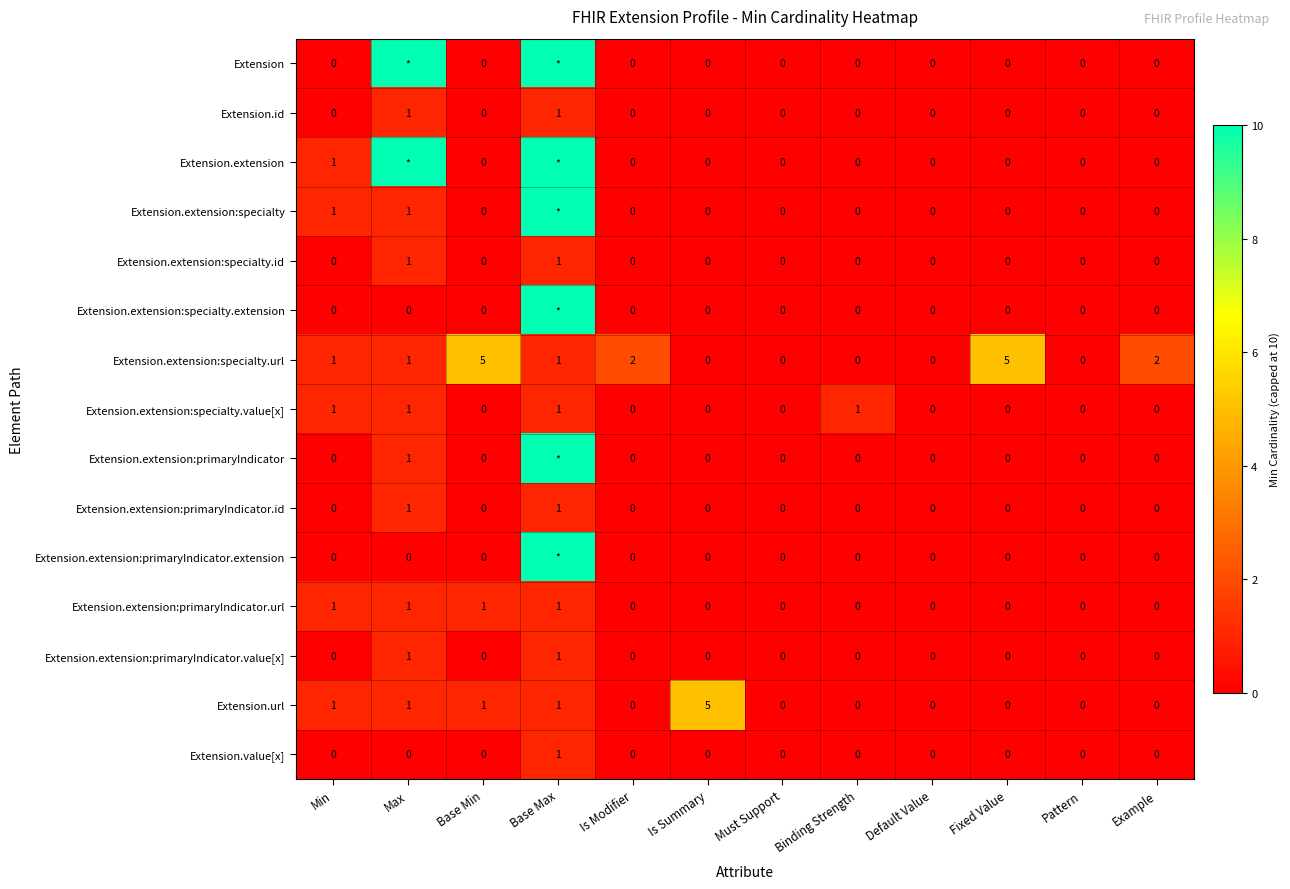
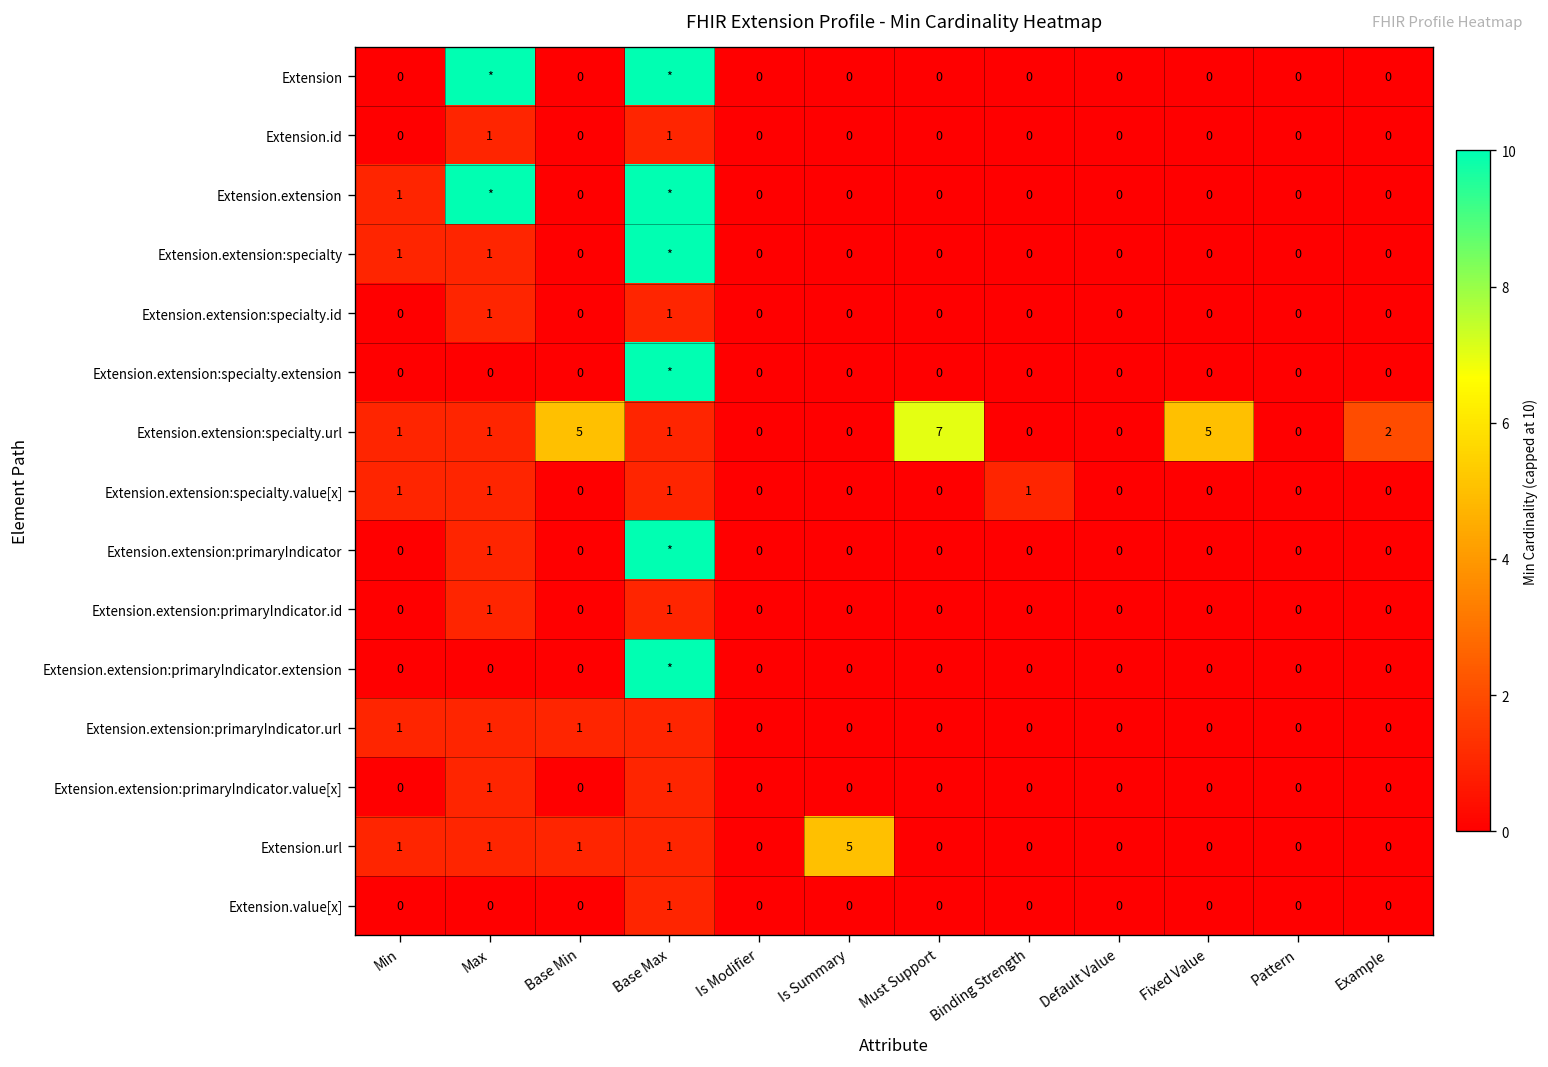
  {
    "Extension": {
      "Min": 0,
      "Base Min": 0,
      "Is Modifier": 0,
      "Is Summary": 0,
      "Must Support": 0,
      "Binding Strength": 0,
      "Default Value": 0,
      "Fixed Value": 0,
      "Pattern": 0,
      "Example": 0
    },
    "Extension.id": {
      "Min": 0,
      "Max": 1,
      "Base Min": 0,
      "Base Max": 1,
      "Is Modifier": 0,
      "Is Summary": 0,
      "Must Support": 0,
      "Binding Strength": 0,
      "Default Value": 0,
      "Fixed Value": 0,
      "Pattern": 0,
      "Example": 0
    },
    "Extension.extension": {
      "Min": 1,
      "Base Min": 0,
      "Is Modifier": 0,
      "Is Summary": 0,
      "Must Support": 0,
      "Binding Strength": 0,
      "Default Value": 0,
      "Fixed Value": 0,
      "Pattern": 0,
      "Example": 0
    },
    "Extension.extension:specialty": {
      "Min": 1,
      "Max": 1,
      "Base Min": 0,
      "Is Modifier": 0,
      "Is Summary": 0,
      "Must Support": 0,
      "Binding Strength": 0,
      "Default Value": 0,
      "Fixed Value": 0,
      "Pattern": 0,
      "Example": 0
    },
    "Extension.extension:specialty.id": {
      "Min": 0,
      "Max": 1,
      "Base Min": 0,
      "Base Max": 1,
      "Is Modifier": 0,
      "Is Summary": 0,
      "Must Support": 0,
      "Binding Strength": 0,
      "Default Value": 0,
      "Fixed Value": 0,
      "Pattern": 0,
      "Example": 0
    },
    "Extension.extension:specialty.extension": {
      "Min": 0,
      "Max": 0,
      "Base Min": 0,
      "Is Modifier": 0,
      "Is Summary": 0,
      "Must Support": 0,
      "Binding Strength": 0,
      "Default Value": 0,
      "Fixed Value": 0,
      "Pattern": 0,
      "Example": 0
    },
    "Extension.extension:specialty.url": {
      "Min": 1,
      "Max": 1,
      "Base Min": 5,
      "Base Max": 1,
-     "Is Modifier": 2,
+     "Is Modifier": 0,
      "Is Summary": 0,
-     "Must Support": 0,
+     "Must Support": 7,
      "Binding Strength": 0,
      "Default Value": 0,
      "Fixed Value": 5,
      "Pattern": 0,
      "Example": 2
    },
    "Extension.extension:specialty.value[x]": {
      "Min": 1,
      "Max": 1,
      "Base Min": 0,
      "Base Max": 1,
      "Is Modifier": 0,
      "Is Summary": 0,
      "Must Support": 0,
      "Binding Strength": 1,
      "Default Value": 0,
      "Fixed Value": 0,
      "Pattern": 0,
      "Example": 0
    },
    "Extension.extension:primaryIndicator": {
      "Min": 0,
      "Max": 1,
      "Base Min": 0,
      "Is Modifier": 0,
      "Is Summary": 0,
      "Must Support": 0,
      "Binding Strength": 0,
      "Default Value": 0,
      "Fixed Value": 0,
      "Pattern": 0,
      "Example": 0
    },
    "Extension.extension:primaryIndicator.id": {
      "Min": 0,
      "Max": 1,
      "Base Min": 0,
      "Base Max": 1,
      "Is Modifier": 0,
      "Is Summary": 0,
      "Must Support": 0,
      "Binding Strength": 0,
      "Default Value": 0,
      "Fixed Value": 0,
      "Pattern": 0,
      "Example": 0
    },
    "Extension.extension:primaryIndicator.extension": {
      "Min": 0,
      "Max": 0,
      "Base Min": 0,
      "Is Modifier": 0,
      "Is Summary": 0,
      "Must Support": 0,
      "Binding Strength": 0,
      "Default Value": 0,
      "Fixed Value": 0,
      "Pattern": 0,
      "Example": 0
    },
    "Extension.extension:primaryIndicator.url": {
      "Min": 1,
      "Max": 1,
      "Base Min": 1,
      "Base Max": 1,
      "Is Modifier": 0,
      "Is Summary": 0,
      "Must Support": 0,
      "Binding Strength": 0,
      "Default Value": 0,
      "Fixed Value": 0,
      "Pattern": 0,
      "Example": 0
    },
    "Extension.extension:primaryIndicator.value[x]": {
      "Min": 0,
      "Max": 1,
      "Base Min": 0,
      "Base Max": 1,
      "Is Modifier": 0,
      "Is Summary": 0,
      "Must Support": 0,
      "Binding Strength": 0,
      "Default Value": 0,
      "Fixed Value": 0,
      "Pattern": 0,
      "Example": 0
    },
    "Extension.url": {
      "Min": 1,
      "Max": 1,
      "Base Min": 1,
      "Base Max": 1,
      "Is Modifier": 0,
      "Is Summary": 5,
      "Must Support": 0,
      "Binding Strength": 0,
      "Default Value": 0,
      "Fixed Value": 0,
      "Pattern": 0,
      "Example": 0
    },
    "Extension.value[x]": {
      "Min": 0,
      "Max": 0,
      "Base Min": 0,
      "Base Max": 1,
      "Is Modifier": 0,
      "Is Summary": 0,
      "Must Support": 0,
      "Binding Strength": 0,
      "Default Value": 0,
      "Fixed Value": 0,
      "Pattern": 0,
      "Example": 0
    }
  }
